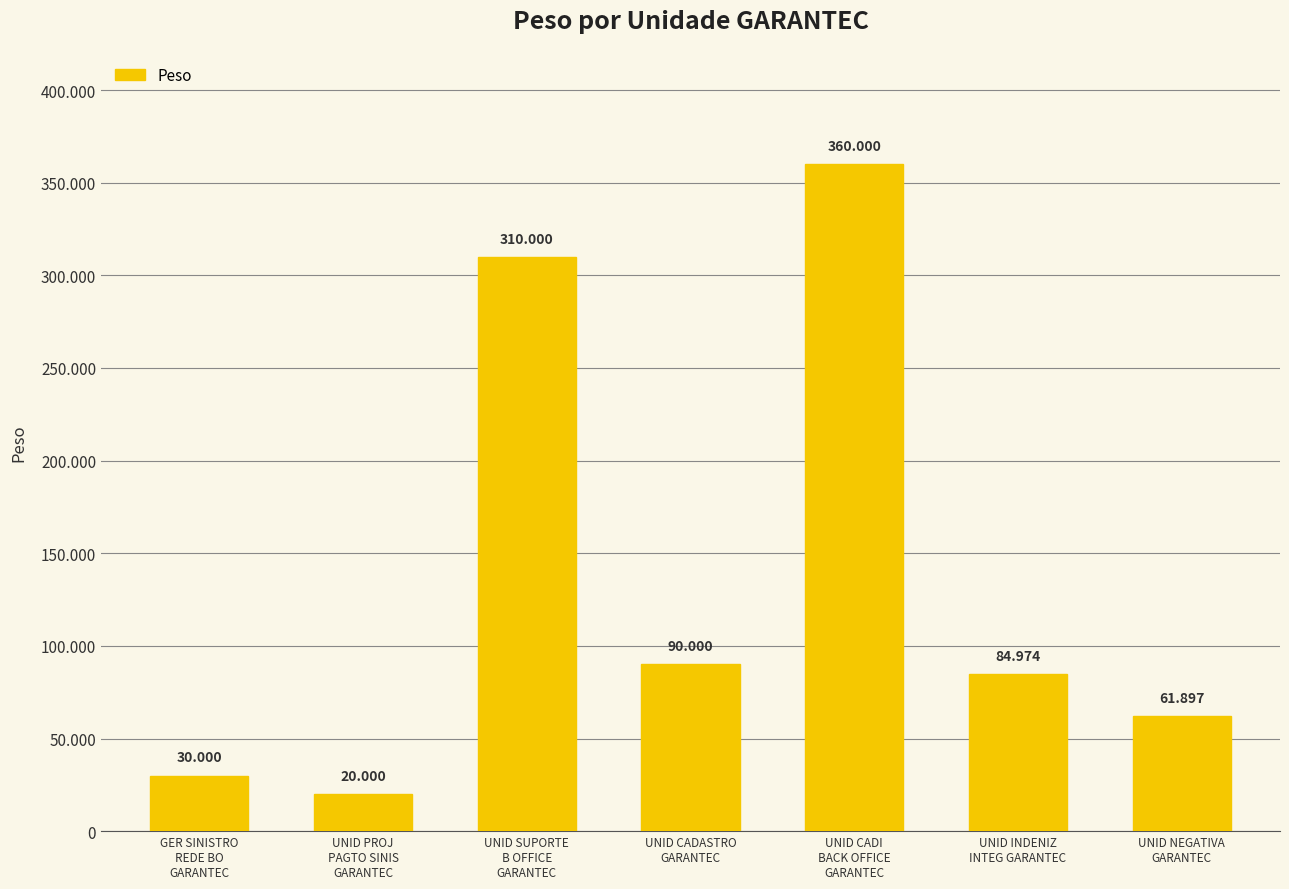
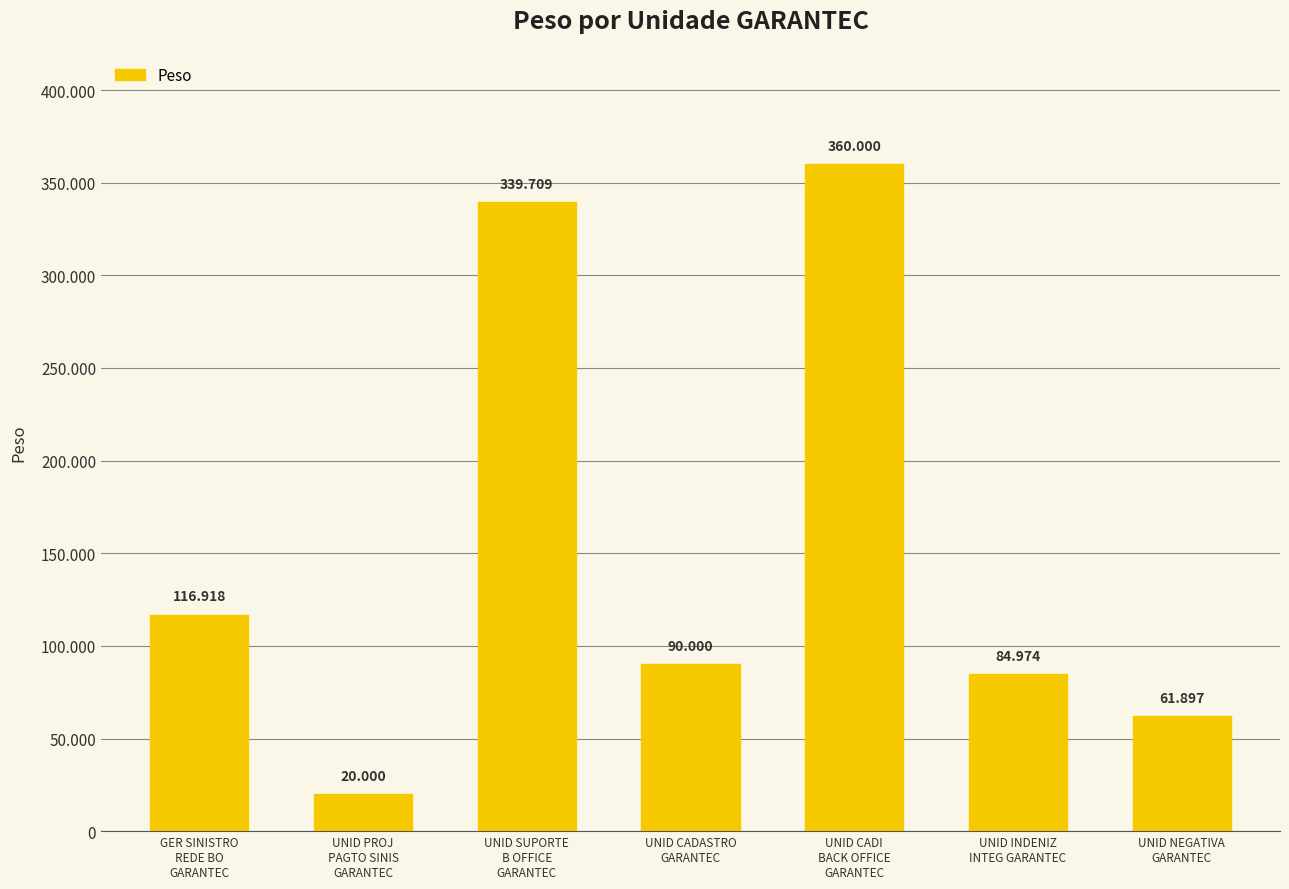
  {
-   "GER SINISTRO REDE BO GARANTEC": 30.000,
-   "UNID SUPORTE B OFFICE GARANTEC": 310.000
+   "GER SINISTRO REDE BO GARANTEC": 116.918,
+   "UNID SUPORTE B OFFICE GARANTEC": 339.709
  }
